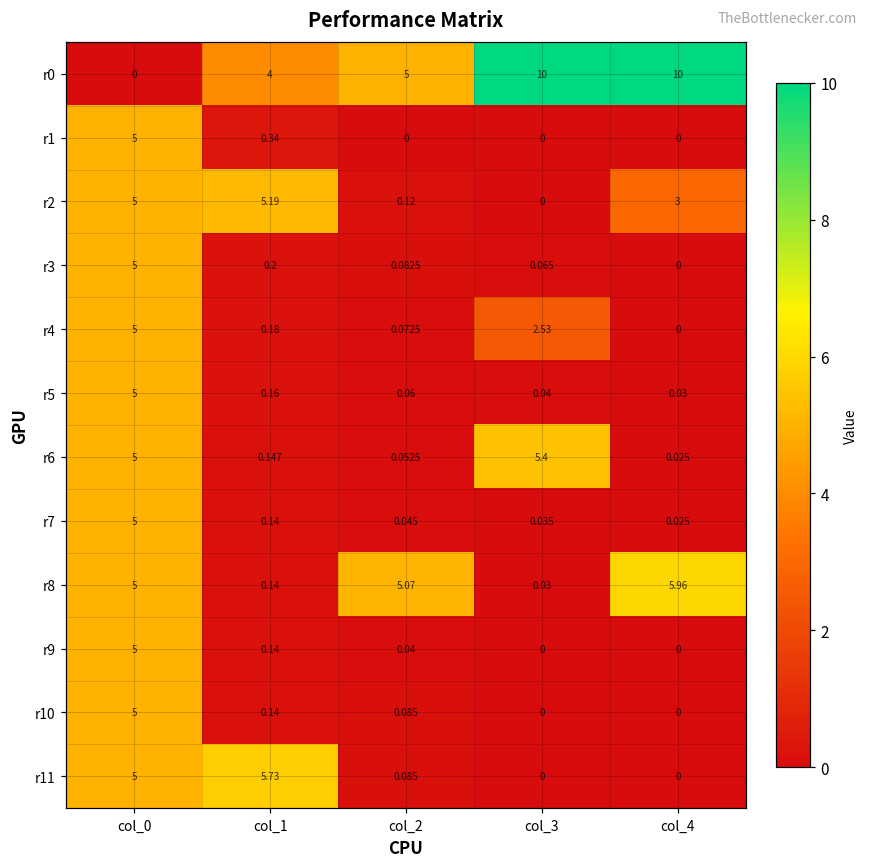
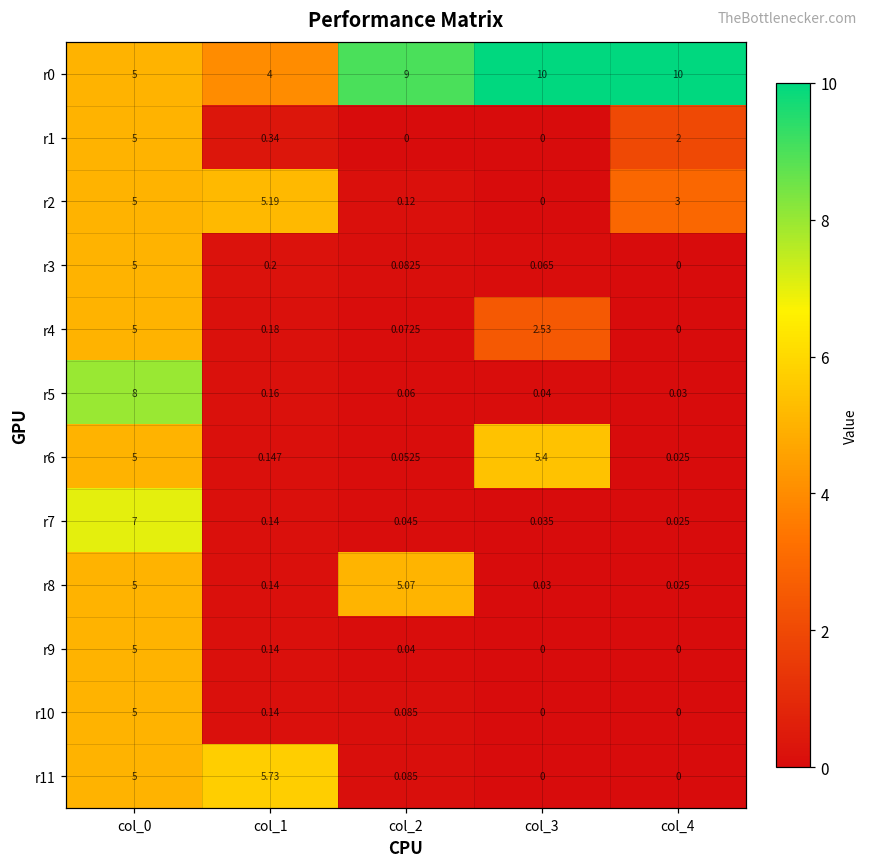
  {
    "r0": {
-     "col_0": 0,
+     "col_0": 5,
      "col_1": 4,
-     "col_2": 5,
+     "col_2": 9,
      "col_3": 10,
      "col_4": 10
    },
    "r1": {
      "col_0": 5,
      "col_1": 0.34,
      "col_2": 0,
      "col_3": 0,
-     "col_4": 0
+     "col_4": 2
    },
    "r2": {
      "col_0": 5,
      "col_1": 5.19,
      "col_2": 0.12,
      "col_3": 0,
      "col_4": 3
    },
    "r3": {
      "col_0": 5,
      "col_1": 0.2,
      "col_2": 0.0825,
      "col_3": 0.065,
      "col_4": 0
    },
    "r4": {
      "col_0": 5,
      "col_1": 0.18,
      "col_2": 0.0725,
      "col_3": 2.53,
      "col_4": 0
    },
    "r5": {
-     "col_0": 5,
+     "col_0": 8,
      "col_1": 0.16,
      "col_2": 0.06,
      "col_3": 0.04,
      "col_4": 0.03
    },
    "r6": {
      "col_0": 5,
      "col_1": 0.147,
      "col_2": 0.0525,
      "col_3": 5.4,
      "col_4": 0.025
    },
    "r7": {
-     "col_0": 5,
+     "col_0": 7,
      "col_1": 0.14,
      "col_2": 0.045,
      "col_3": 0.035,
      "col_4": 0.025
    },
    "r8": {
      "col_0": 5,
      "col_1": 0.14,
      "col_2": 5.07,
      "col_3": 0.03,
-     "col_4": 5.96
+     "col_4": 0.025
    },
    "r9": {
      "col_0": 5,
      "col_1": 0.14,
      "col_2": 0.04,
      "col_3": 0,
      "col_4": 0
    },
    "r10": {
      "col_0": 5,
      "col_1": 0.14,
      "col_2": 0.085,
      "col_3": 0,
      "col_4": 0
    },
    "r11": {
      "col_0": 5,
      "col_1": 5.73,
      "col_2": 0.085,
      "col_3": 0,
      "col_4": 0
    }
  }
